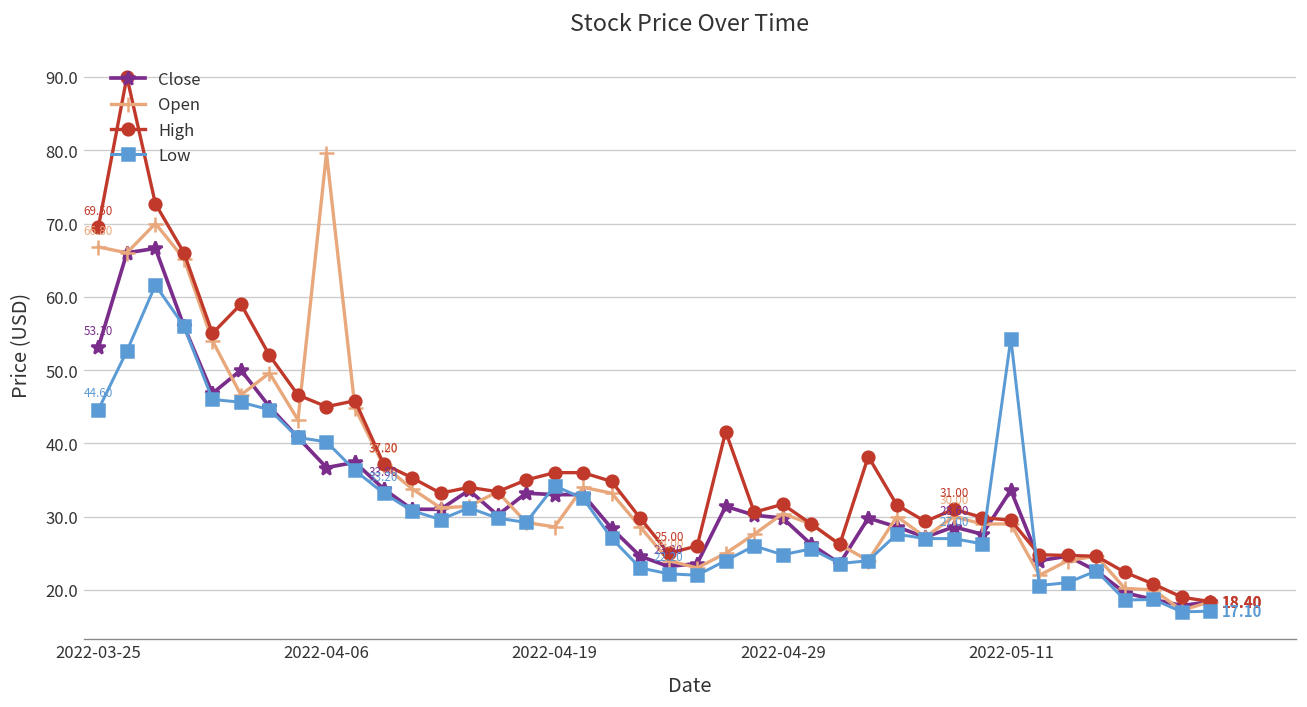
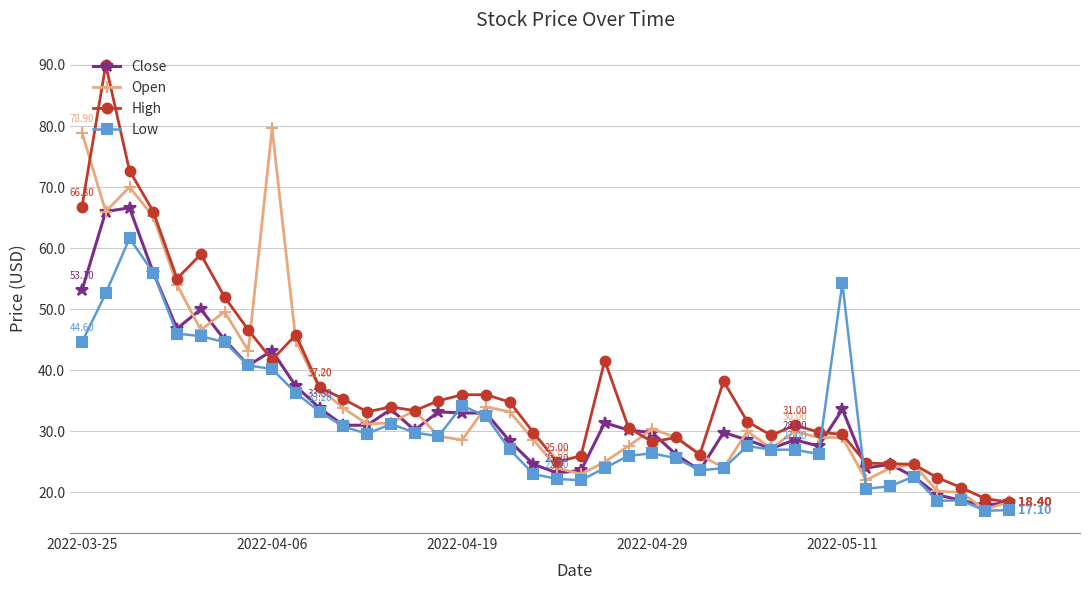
  {
    "Close": {
-     "2022-04-06": 37,
+     "2022-04-06": 43,
      "2022-04-19": 33,
      "2022-04-29": 30,
      "2022-05-11": 34
    },
    "Open": {
-     "2022-03-25": 66.80
+     "2022-03-25": 78.90
    },
    "High": {
-     "2022-03-25": 69.50,
-     "2022-04-06": 45,
-     "2022-04-29": 32
+     "2022-03-25": 66.80,
+     "2022-04-06": 42,
+     "2022-04-29": 28
    },
    "Low": {
      "2022-04-06": 40,
      "2022-04-19": 34,
-     "2022-04-29": 25,
+     "2022-04-29": 26,
      "2022-05-11": 54
    }
  }
